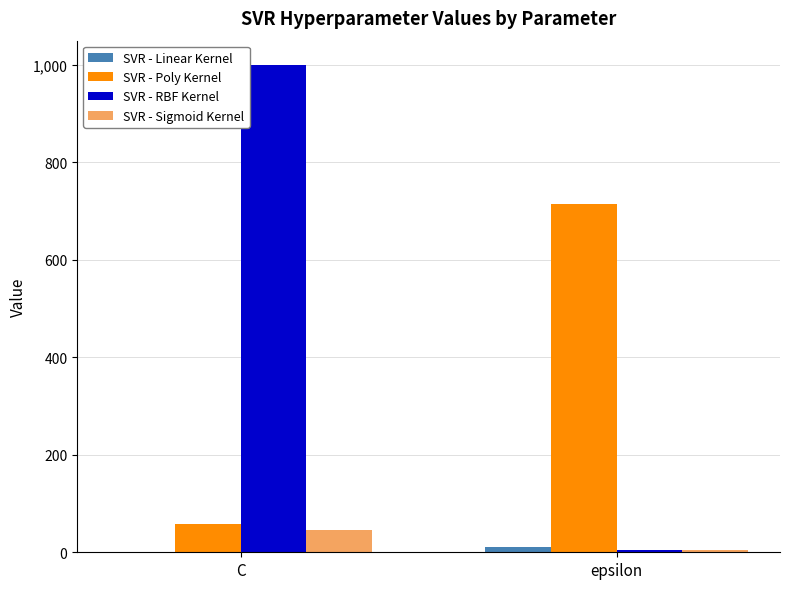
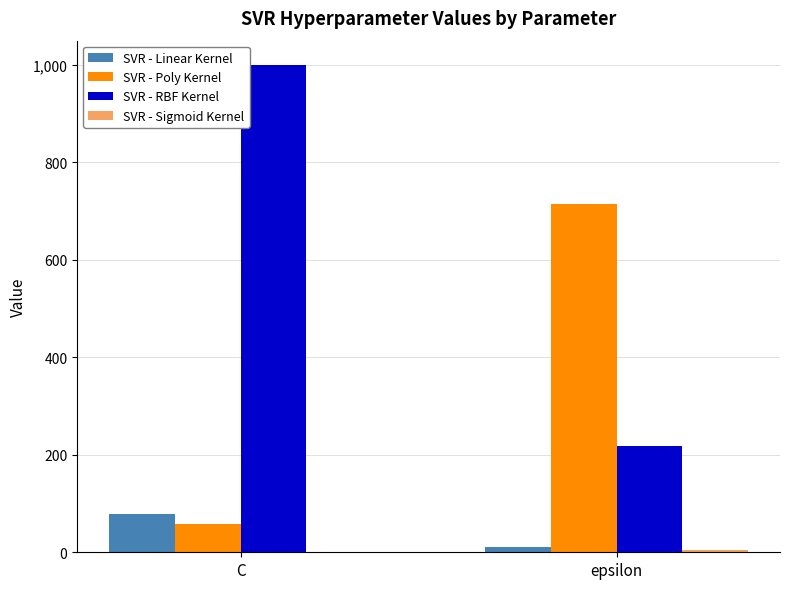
  {
    "SVR - Linear Kernel": {
-     "C": "0",
+     "C": "80",
      "epsilon": "10"
    },
    "SVR - Poly Kernel": {
      "C": "60",
      "epsilon": "720"
    },
    "SVR - RBF Kernel": {
      "C": "1,000",
-     "epsilon": "10"
+     "epsilon": "220"
    },
    "SVR - Sigmoid Kernel": {
-     "C": "50"
+     "C": "0"
    }
  }
